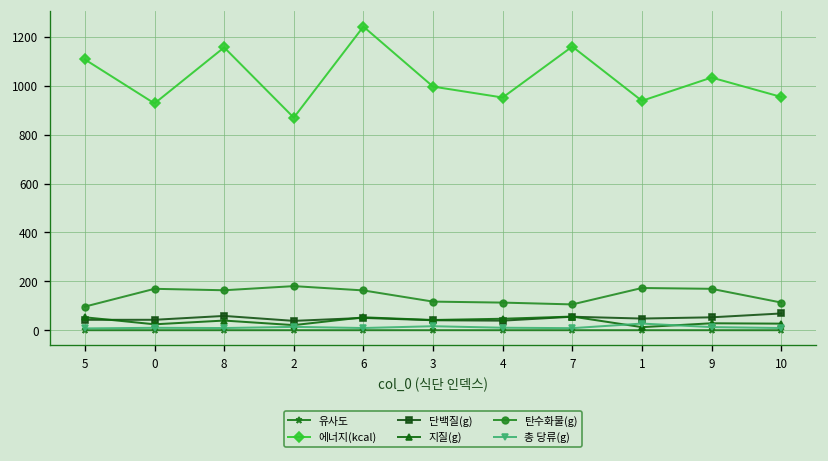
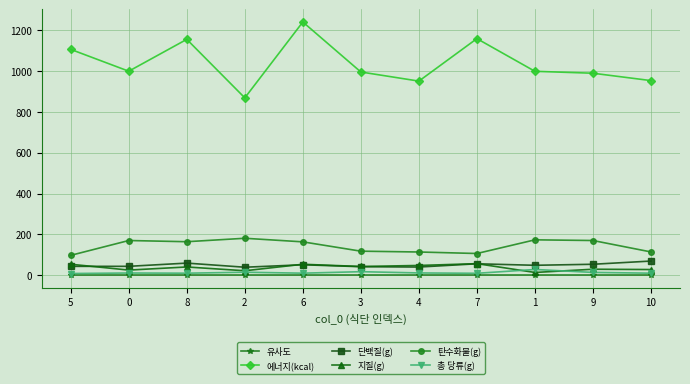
  {
    "에너지(kcal)": {
      "5": 1110,
-     "0": 930,
+     "0": 1000,
      "8": 1160,
      "2": 870,
      "6": 1240,
      "3": 1000,
      "4": 950,
      "7": 1160,
-     "1": 940,
-     "9": 1030,
+     "1": 1000,
+     "9": 990,
      "10": 950
    },
    "총 당류(g)": {
      "3": 20,
      "1": 30,
      "9": 10
    }
  }
